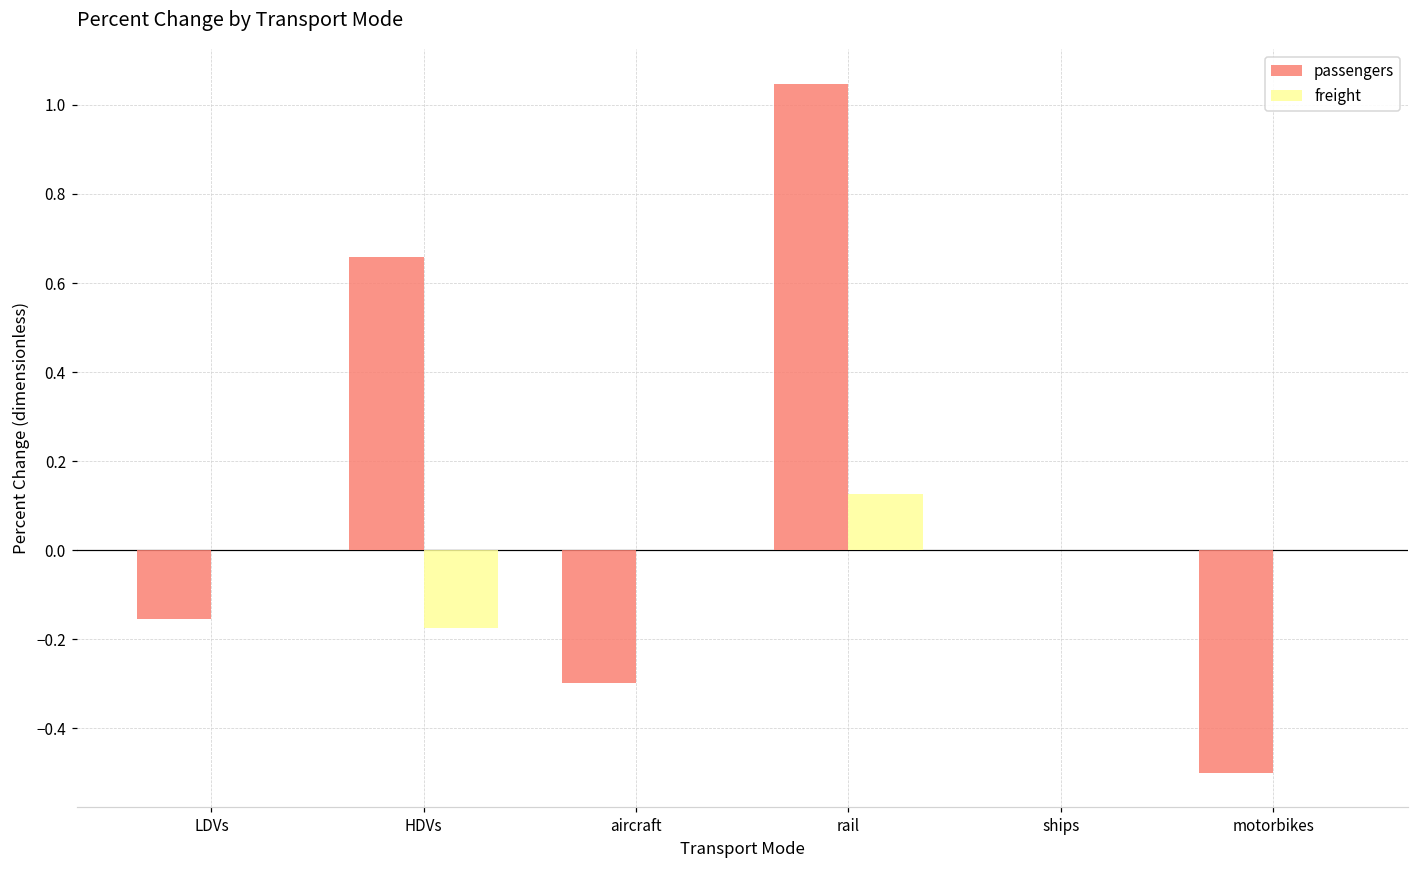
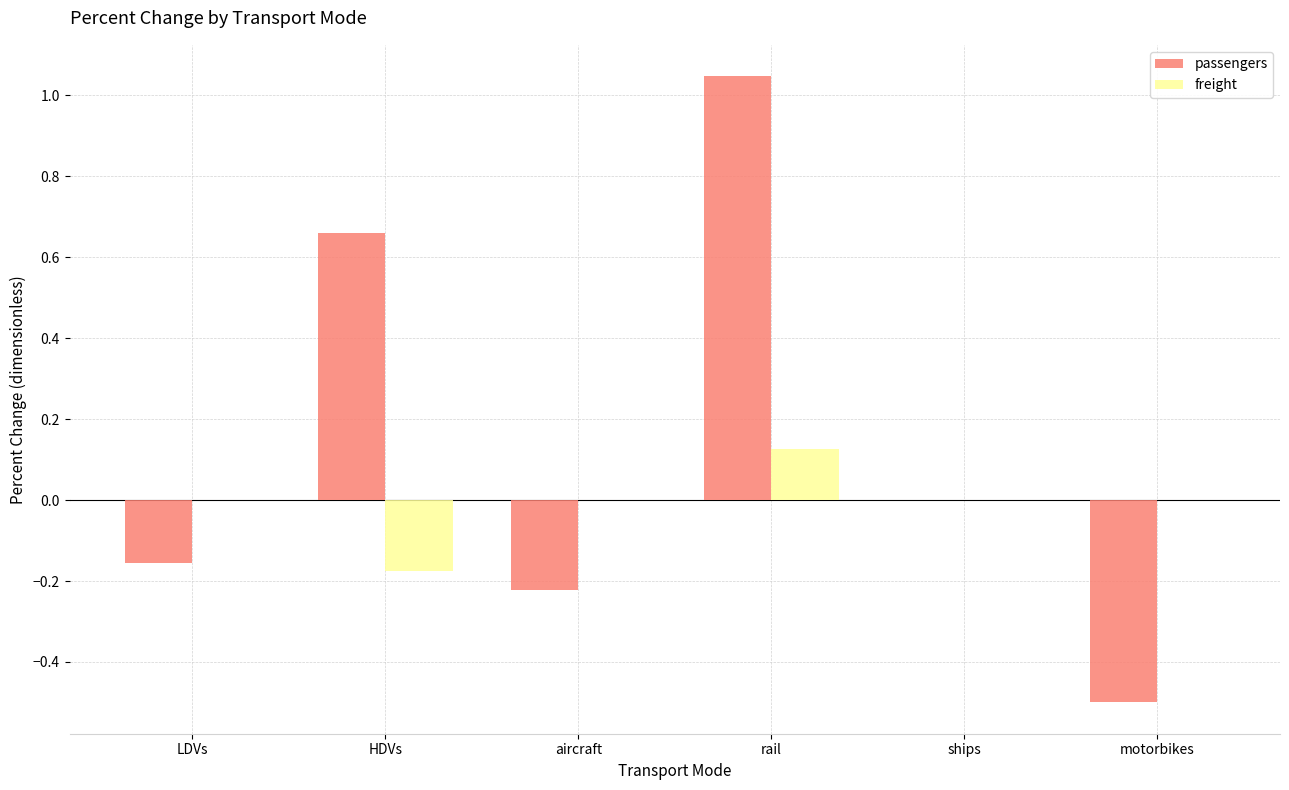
  {
    "passengers": {
      "LDVs": -0.16,
      "HDVs": 0.66,
-     "aircraft": -0.30,
+     "aircraft": -0.22,
      "rail": 1.05,
      "ships": 0.00,
      "motorbikes": -0.50
    },
    "freight": {
      "LDVs": 0.00,
      "HDVs": -0.18,
      "aircraft": 0.00,
      "rail": 0.13,
      "ships": 0.00,
      "motorbikes": 0.00
    }
  }
